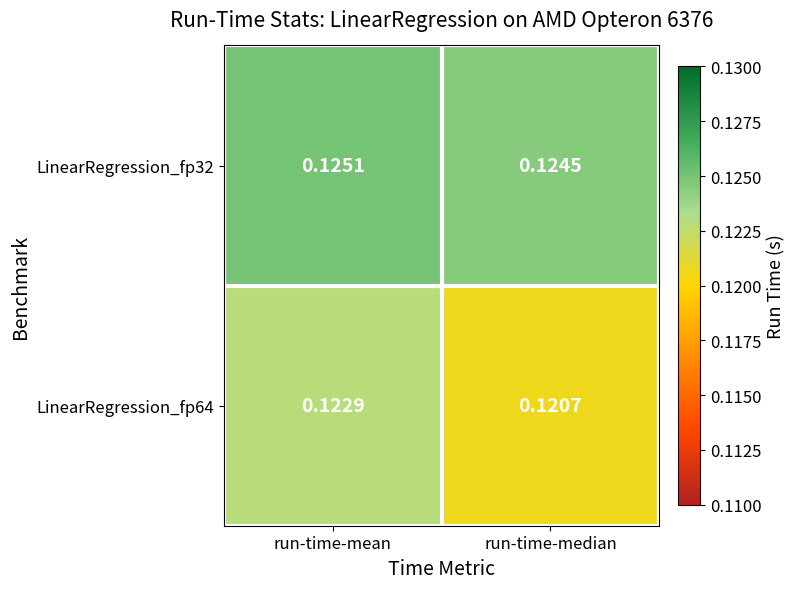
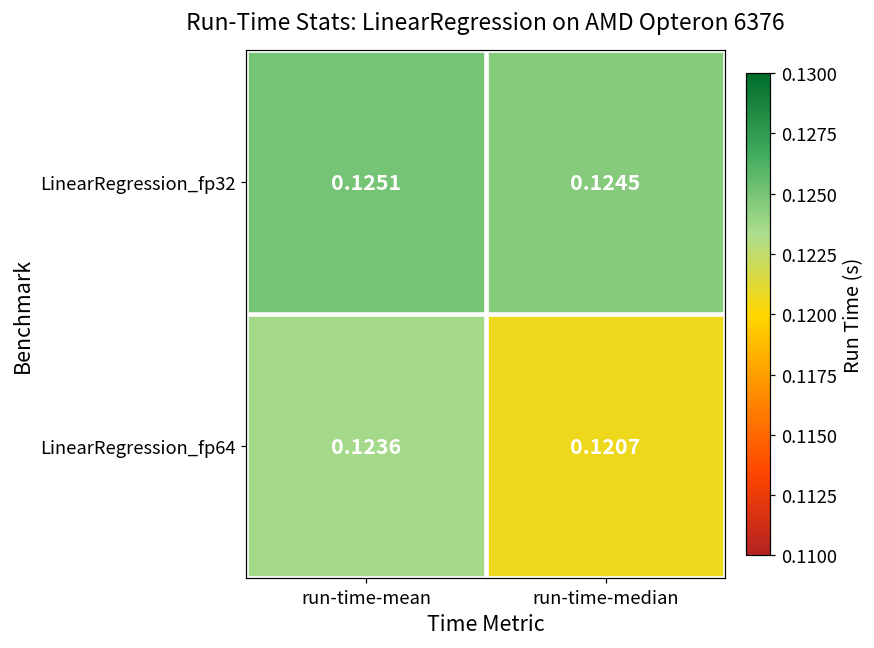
  {
    "LinearRegression_fp32": {
      "run-time-mean": 0.1251,
      "run-time-median": 0.1245
    },
    "LinearRegression_fp64": {
-     "run-time-mean": 0.1229,
+     "run-time-mean": 0.1236,
      "run-time-median": 0.1207
    }
  }
